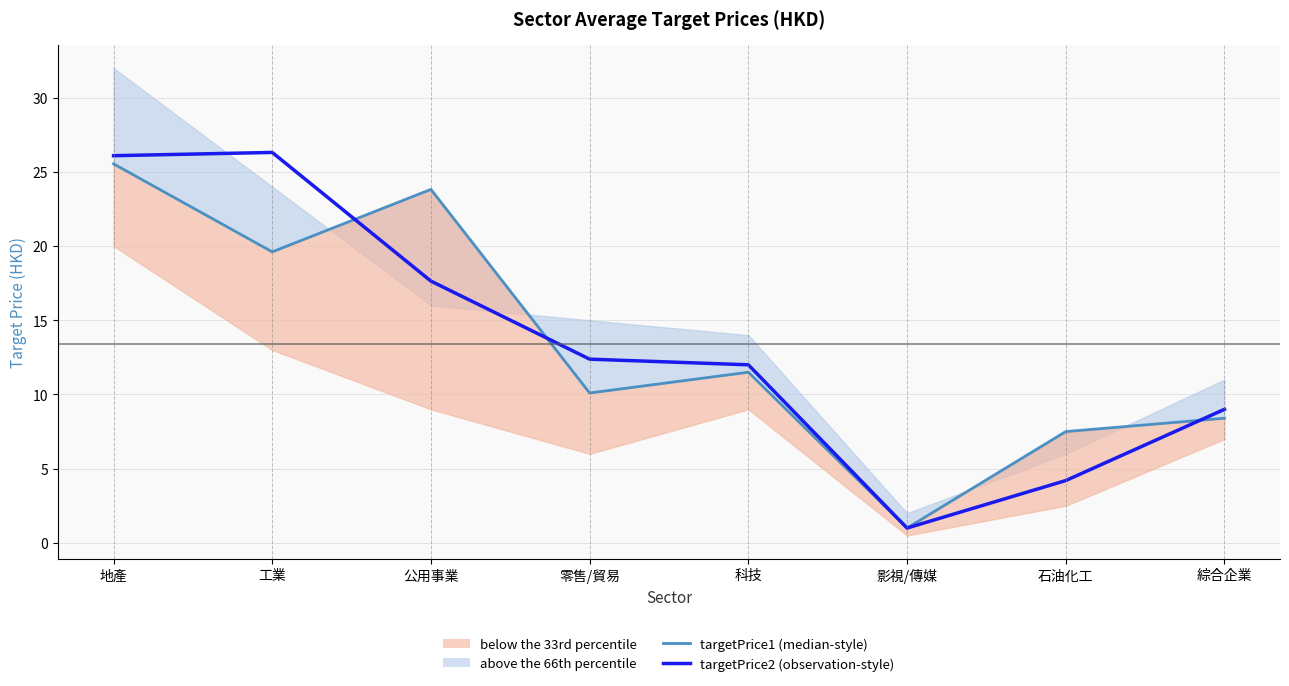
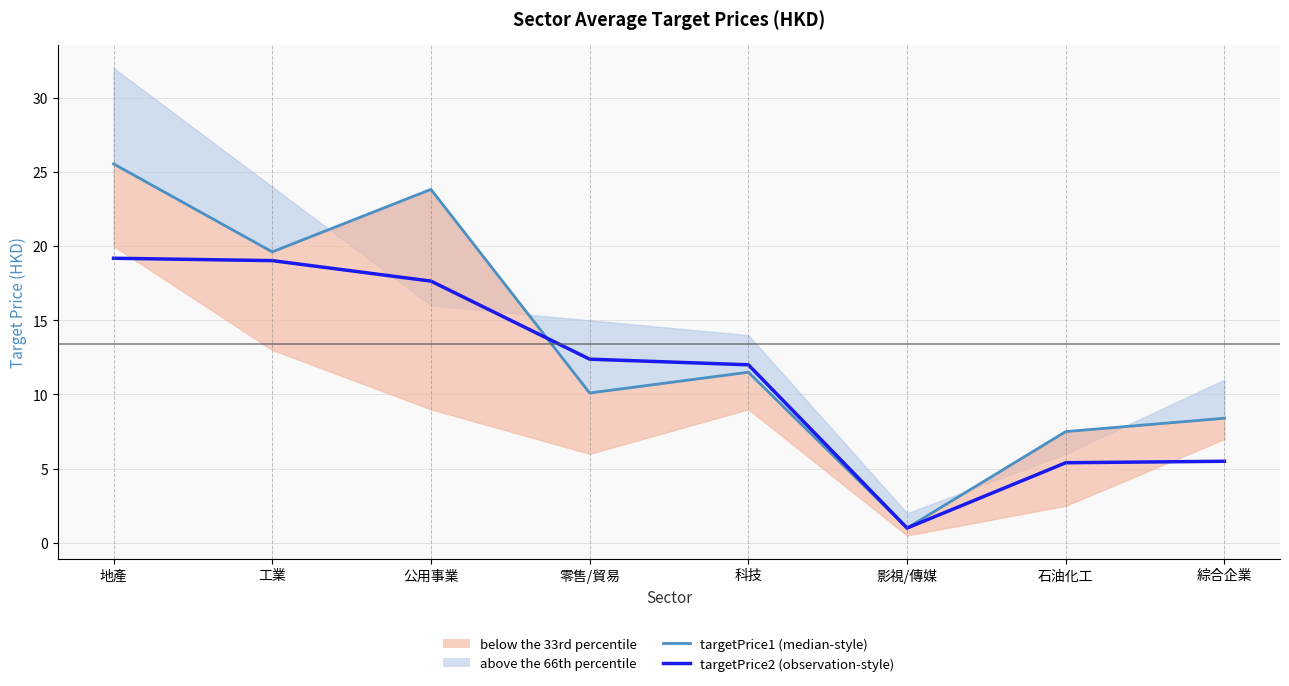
  {
    "below the 33rd percentile": {
      "地產": 25.5,
      "工業": 19.6,
      "零售/貿易": 10.1,
      "科技": 11.5,
      "綜合企業": 8.4
    },
    "targetPrice2 (observation-style)": {
-     "地產": 26.1,
-     "工業": 26.3,
+     "地產": 19.2,
+     "工業": 19.0,
      "公用事業": 17.6,
      "零售/貿易": 12.4,
      "科技": 12.0,
-     "石油化工": 4.2,
-     "綜合企業": 9.0
+     "石油化工": 5.4,
+     "綜合企業": 5.5
    }
  }
